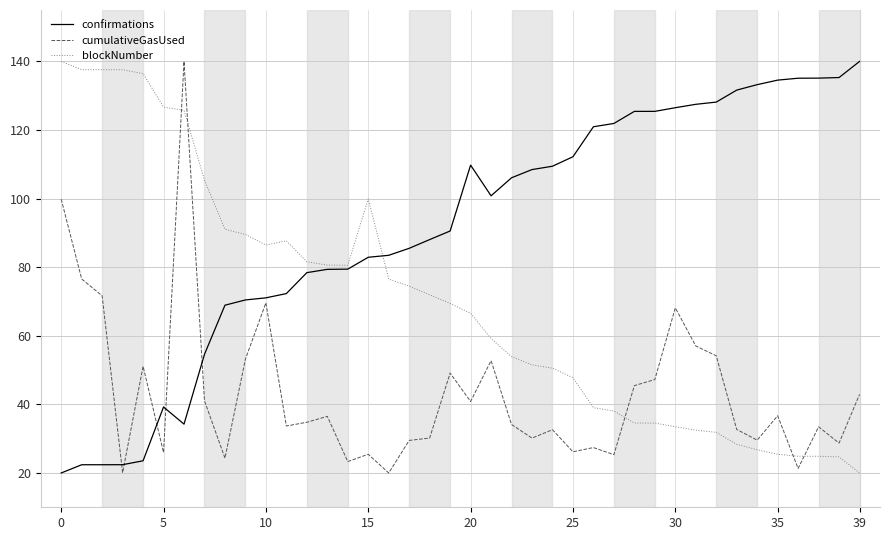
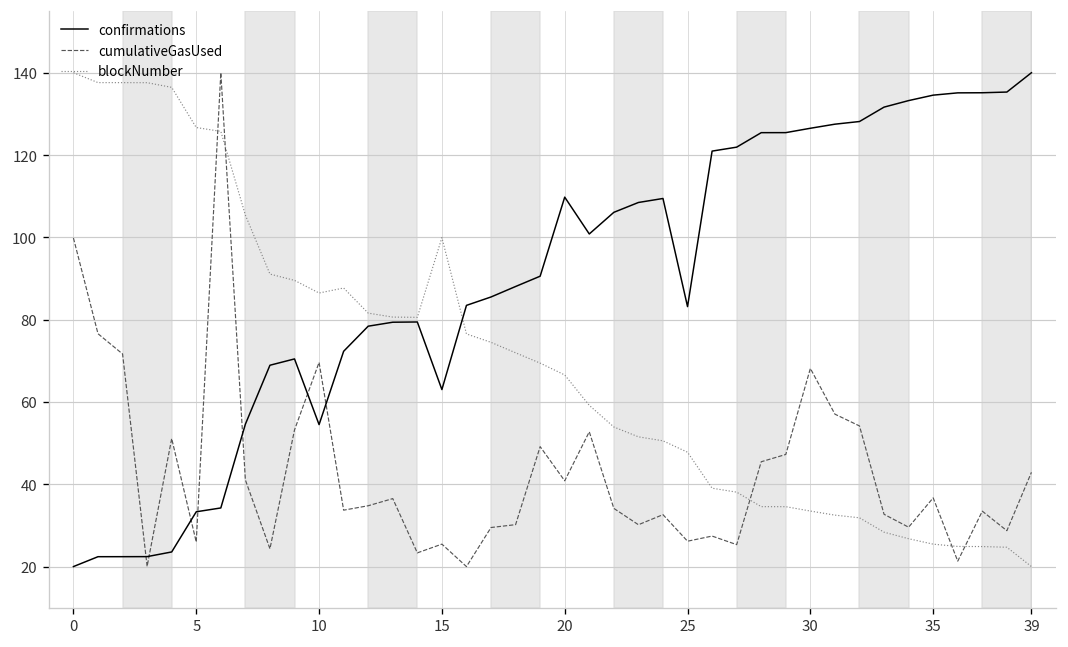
  {
    "confirmations": {
      "0": 20,
-     "5": 39,
-     "10": 71,
-     "15": 83,
+     "5": 33,
+     "10": 54,
+     "15": 63,
      "20": 110,
-     "25": 112,
+     "25": 83,
      "30": 127,
      "35": 135,
      "39": 140
    },
    "cumulativeGasUsed": {
      "0": 100,
      "5": 26,
      "10": 70,
      "15": 25,
      "20": 41,
      "25": 26,
      "30": 68,
      "35": 37,
      "39": 43
    },
    "blockNumber": {
      "0": 140,
      "5": 127,
      "10": 86,
      "15": 100,
      "20": 67,
      "25": 48,
      "30": 33,
      "35": 25,
      "39": 20
    }
  }
